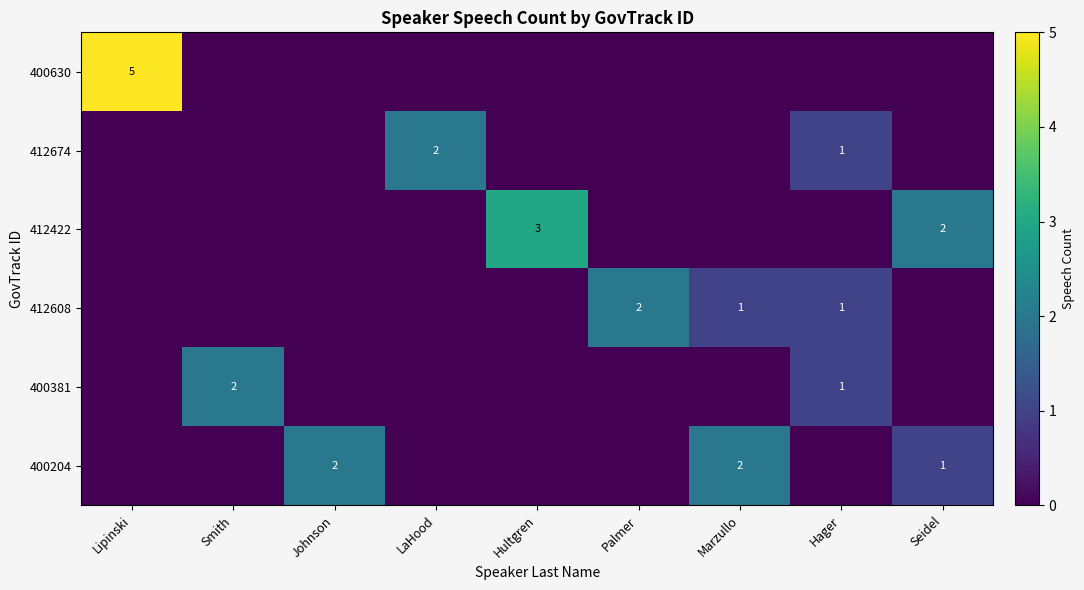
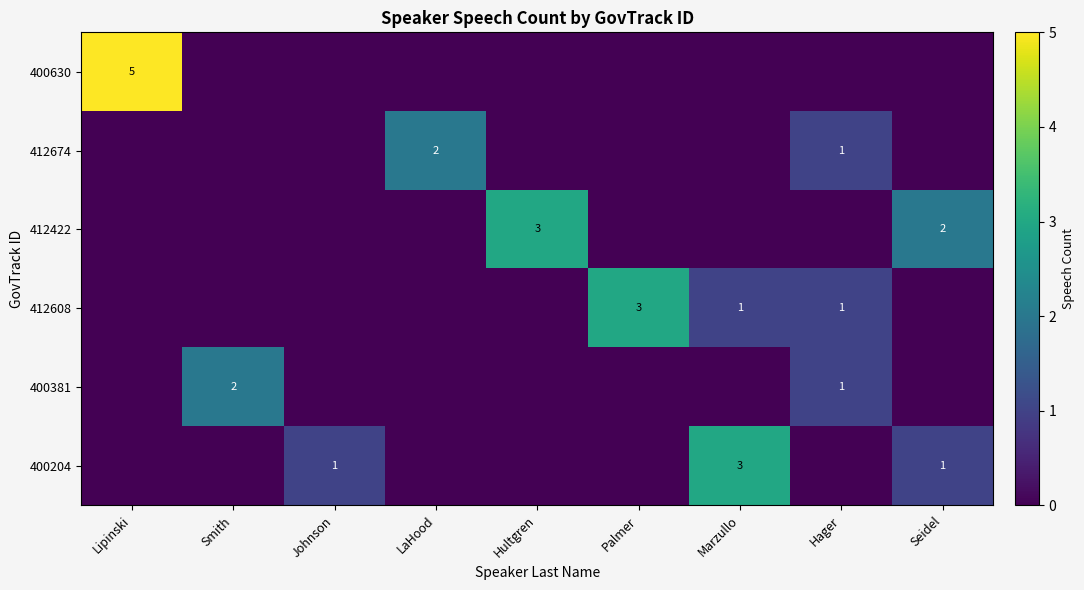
  {
    "400630": {
      "Lipinski": 5
    },
    "412674": {
      "LaHood": 2,
      "Hager": 1
    },
    "412422": {
      "Hultgren": 3,
      "Seidel": 2
    },
    "412608": {
-     "Palmer": 2,
+     "Palmer": 3,
      "Marzullo": 1,
      "Hager": 1
    },
    "400381": {
      "Smith": 2,
      "Hager": 1
    },
    "400204": {
-     "Johnson": 2,
-     "Marzullo": 2,
+     "Johnson": 1,
+     "Marzullo": 3,
      "Seidel": 1
    }
  }
